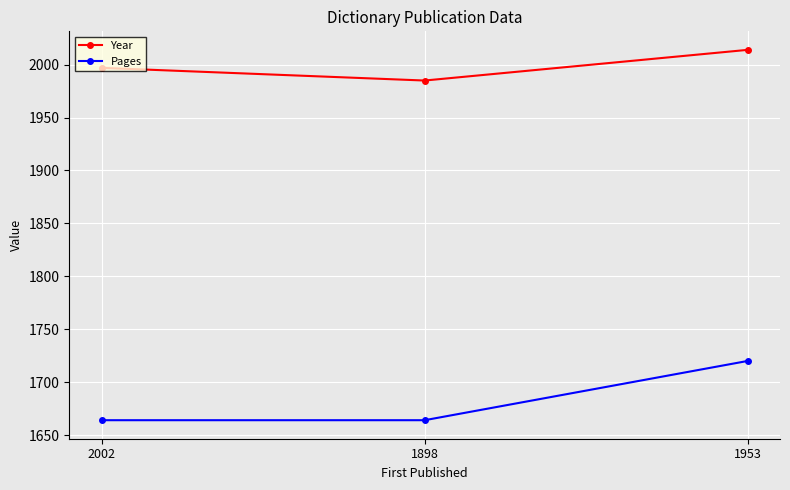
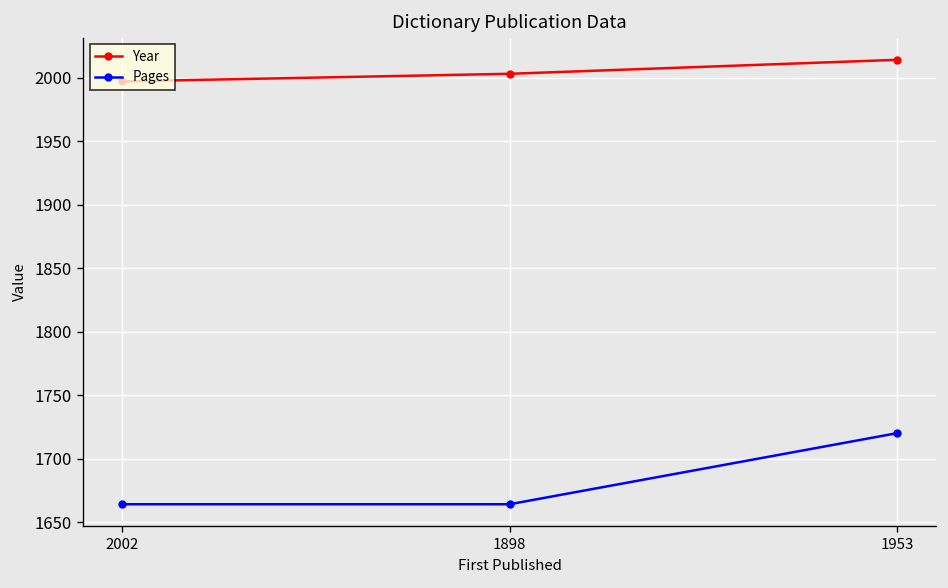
  {
    "Year": {
-     "1898": 1985,
+     "1898": 2003,
      "1953": 2014
    },
    "Pages": {
      "2002": 1664,
      "1898": 1664,
      "1953": 1720
    }
  }
